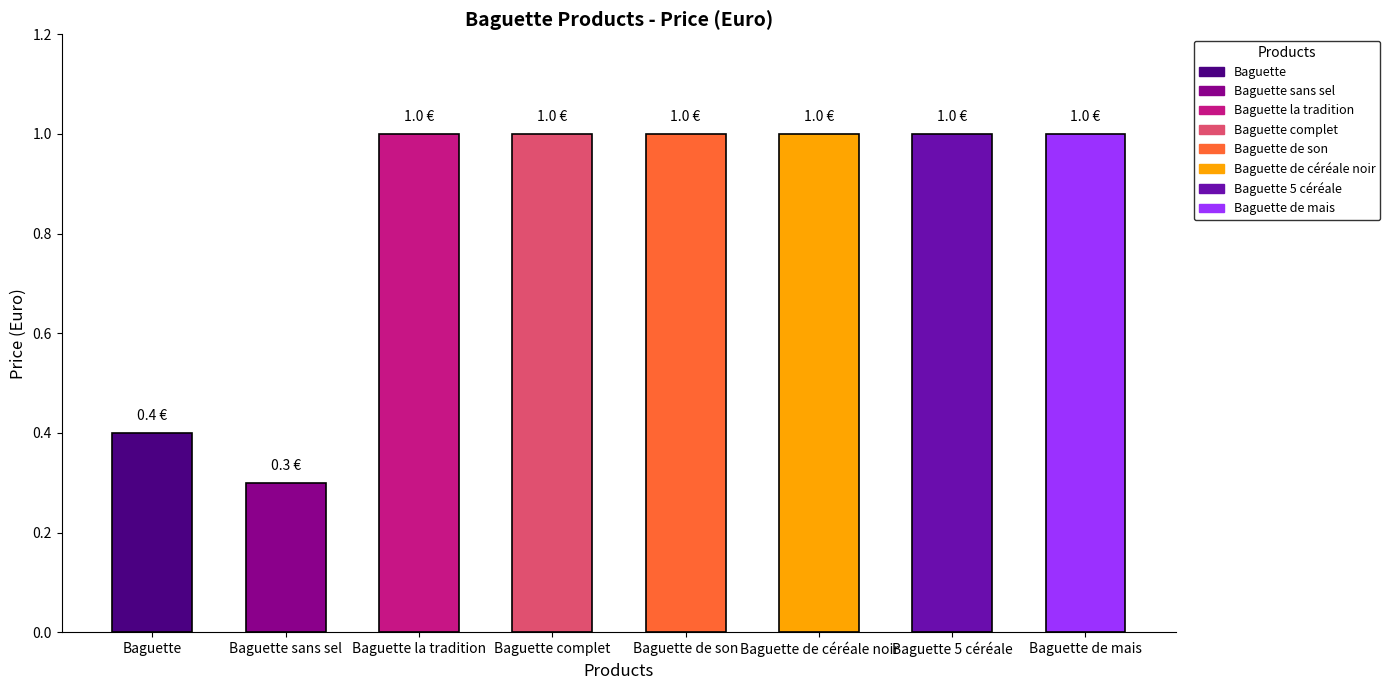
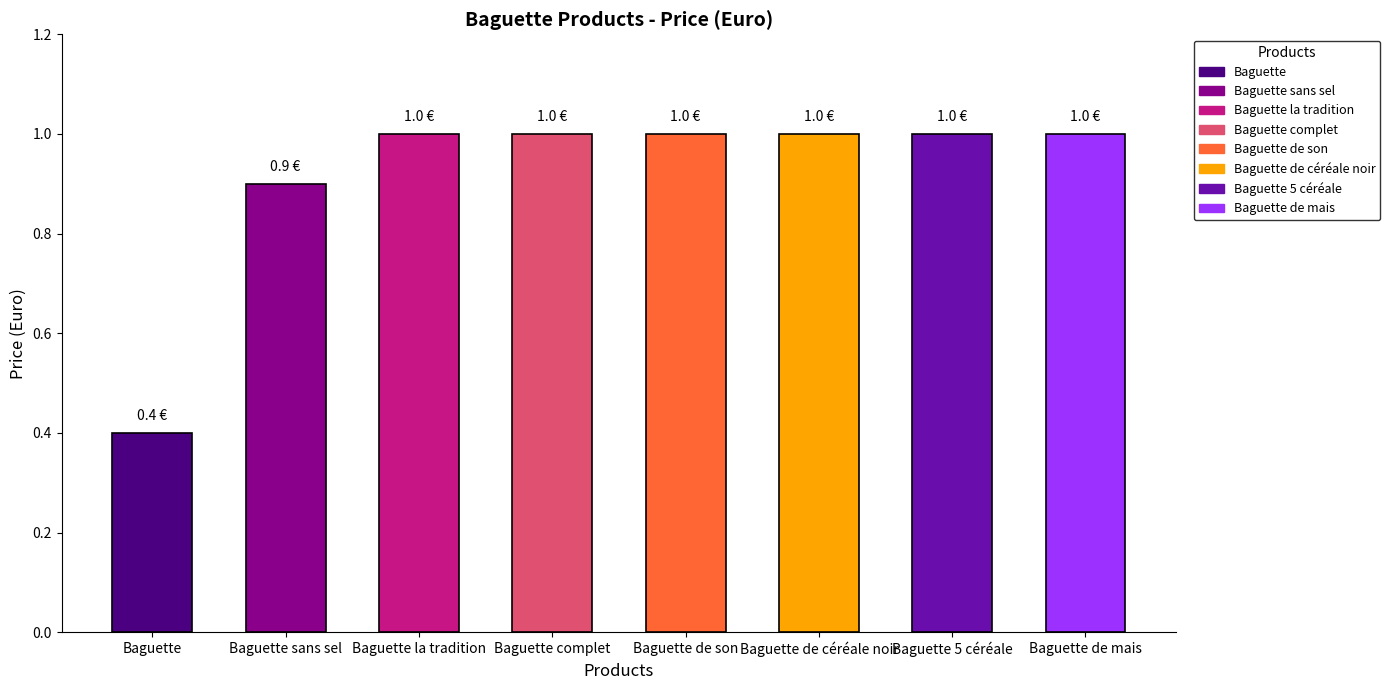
  {
    "Baguette": 0.4,
-   "Baguette sans sel": 0.3,
+   "Baguette sans sel": 0.9,
    "Baguette la tradition": 1.0,
    "Baguette complet": 1.0,
    "Baguette de son": 1.0,
    "Baguette de céréale noir": 1.0,
    "Baguette 5 céréale": 1.0,
    "Baguette de mais": 1.0
  }
